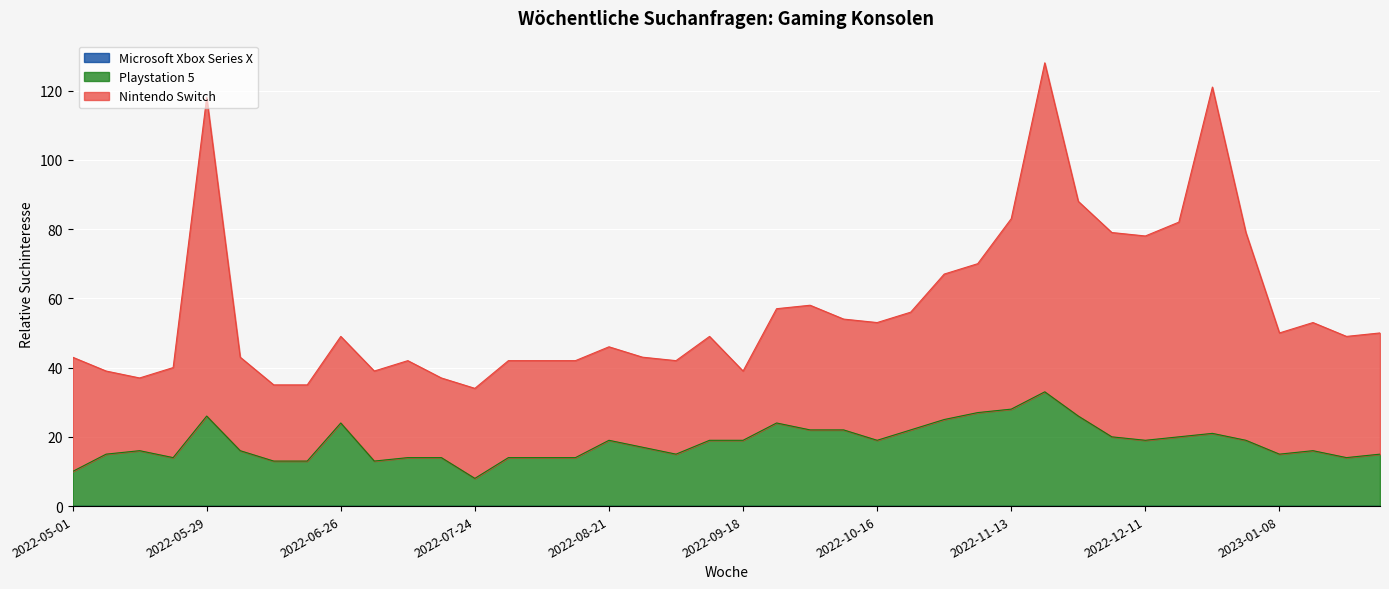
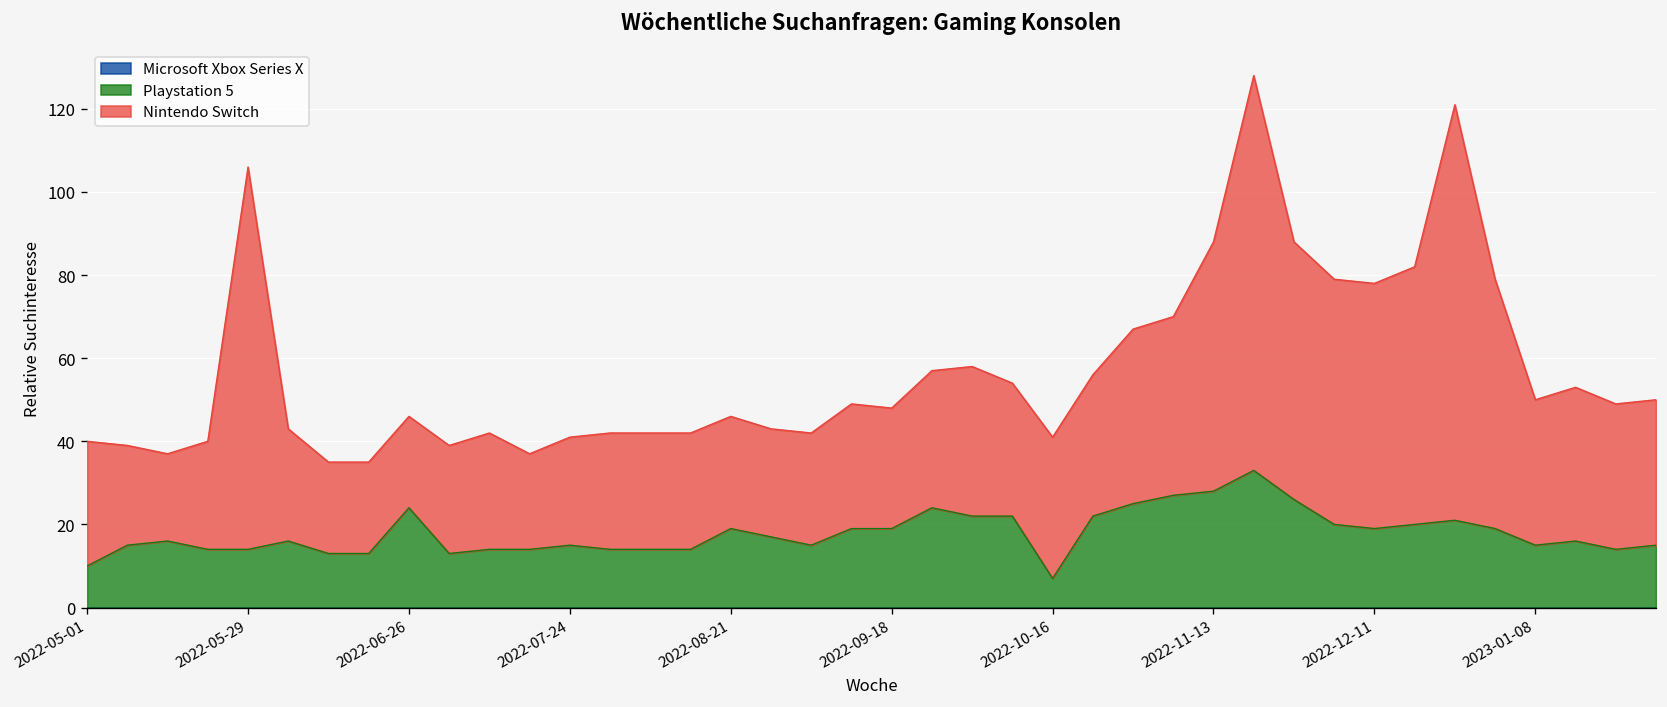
  {
    "Microsoft Xbox Series X": {
      "2022-05-01": 0,
      "2022-05-29": 0,
      "2022-06-26": 0,
      "2022-07-24": 0,
      "2022-08-21": 0,
      "2022-09-18": 0,
      "2022-10-16": 0,
      "2022-11-13": 0,
      "2022-12-11": 0,
      "2023-01-08": 0
    },
    "Playstation 5": {
      "2022-05-01": 10,
-     "2022-05-29": 26,
+     "2022-05-29": 14,
      "2022-06-26": 24,
-     "2022-07-24": 8,
+     "2022-07-24": 15,
      "2022-08-21": 19,
      "2022-09-18": 19,
-     "2022-10-16": 19,
+     "2022-10-16": 7,
      "2022-11-13": 28,
      "2022-12-11": 19,
      "2023-01-08": 15
    },
    "Nintendo Switch": {
-     "2022-05-01": 33,
-     "2022-06-26": 25,
+     "2022-05-01": 30,
+     "2022-06-26": 22,
      "2022-07-24": 26,
      "2022-08-21": 27,
-     "2022-09-18": 20,
+     "2022-09-18": 29,
      "2022-10-16": 34,
-     "2022-11-13": 55,
+     "2022-11-13": 60,
      "2022-12-11": 59,
      "2023-01-08": 35
    }
  }
